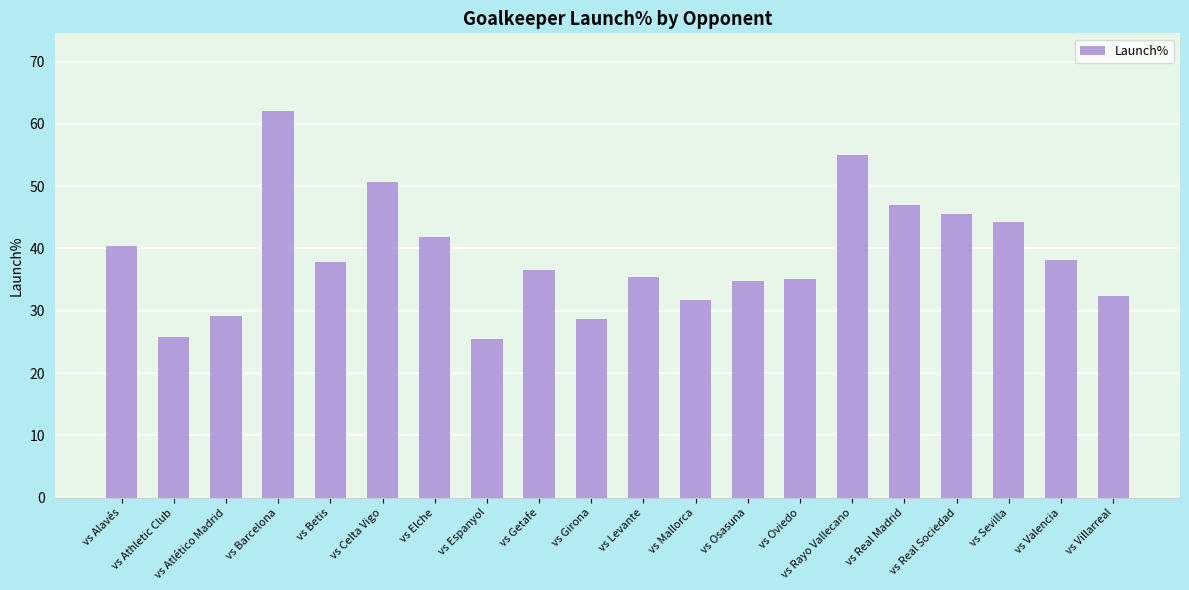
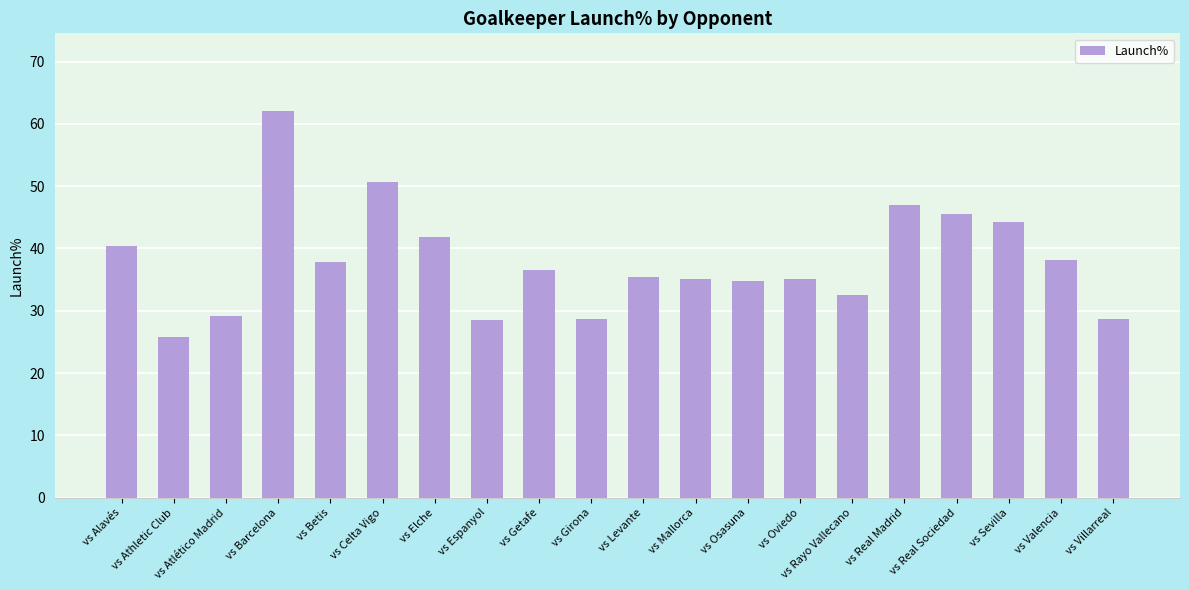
  {
    "vs Alavés": 40,
    "vs Athletic Club": 26,
    "vs Atlético Madrid": 29,
    "vs Barcelona": 62,
    "vs Betis": 38,
    "vs Celta Vigo": 51,
    "vs Elche": 42,
-   "vs Espanyol": 25,
+   "vs Espanyol": 29,
    "vs Getafe": 37,
    "vs Girona": 29,
    "vs Levante": 35,
-   "vs Mallorca": 32,
+   "vs Mallorca": 35,
    "vs Osasuna": 35,
    "vs Oviedo": 35,
-   "vs Rayo Vallecano": 55,
+   "vs Rayo Vallecano": 33,
    "vs Real Madrid": 47,
    "vs Real Sociedad": 46,
    "vs Sevilla": 44,
    "vs Valencia": 38,
-   "vs Villarreal": 32
+   "vs Villarreal": 29
  }
